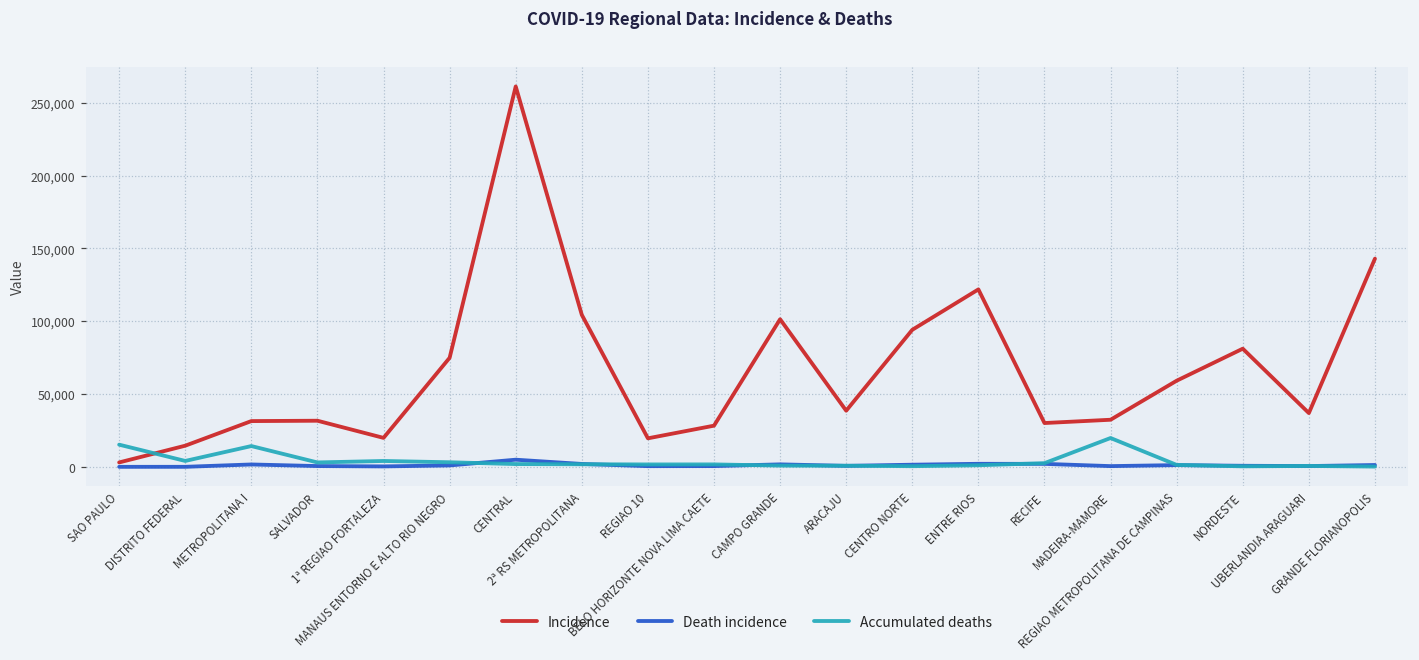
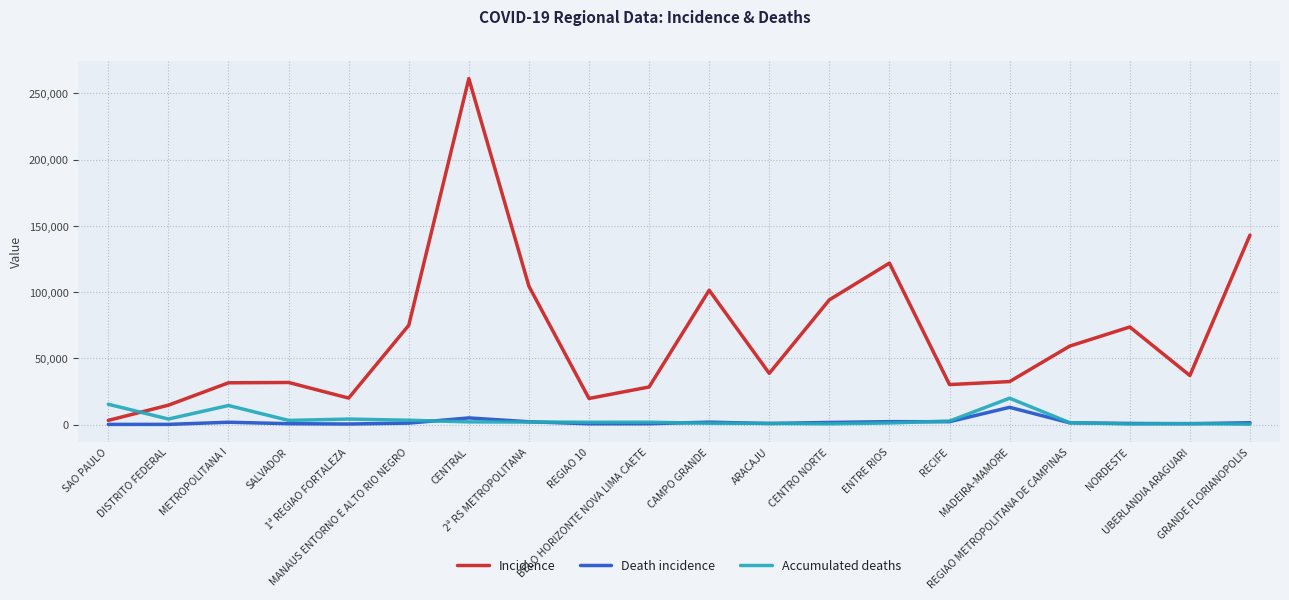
  {
    "Incidence": {
      "SAO PAULO": "3,000",
      "DISTRITO FEDERAL": "15,000",
      "METROPOLITANA I": "32,000",
      "SALVADOR": "32,000",
      "1ª REGIAO FORTALEZA": "20,000",
      "MANAUS ENTORNO E ALTO RIO NEGRO": "75,000",
      "CENTRAL": "261,000",
      "2ª RS METROPOLITANA": "104,000",
      "REGIAO 10": "20,000",
      "BELO HORIZONTE NOVA LIMA CAETE": "28,000",
      "CAMPO GRANDE": "101,000",
      "ARACAJU": "39,000",
      "CENTRO NORTE": "94,000",
      "ENTRE RIOS": "122,000",
      "RECIFE": "30,000",
      "MADEIRA-MAMORE": "32,000",
      "REGIAO METROPOLITANA DE CAMPINAS": "59,000",
-     "NORDESTE": "81,000",
+     "NORDESTE": "74,000",
      "UBERLANDIA ARAGUARI": "37,000",
      "GRANDE FLORIANOPOLIS": "143,000"
    },
    "Death incidence": {
      "SAO PAULO": "0",
      "DISTRITO FEDERAL": "0",
      "METROPOLITANA I": "2,000",
      "SALVADOR": "1,000",
      "1ª REGIAO FORTALEZA": "0",
      "MANAUS ENTORNO E ALTO RIO NEGRO": "1,000",
      "CENTRAL": "5,000",
-     "MADEIRA-MAMORE": "1,000"
+     "MADEIRA-MAMORE": "13,000"
    },
    "Accumulated deaths": {
      "SAO PAULO": "15,000",
      "DISTRITO FEDERAL": "4,000",
      "METROPOLITANA I": "14,000",
      "SALVADOR": "3,000",
      "1ª REGIAO FORTALEZA": "4,000",
      "MANAUS ENTORNO E ALTO RIO NEGRO": "3,000",
      "CENTRAL": "2,000",
      "MADEIRA-MAMORE": "20,000"
    }
  }
